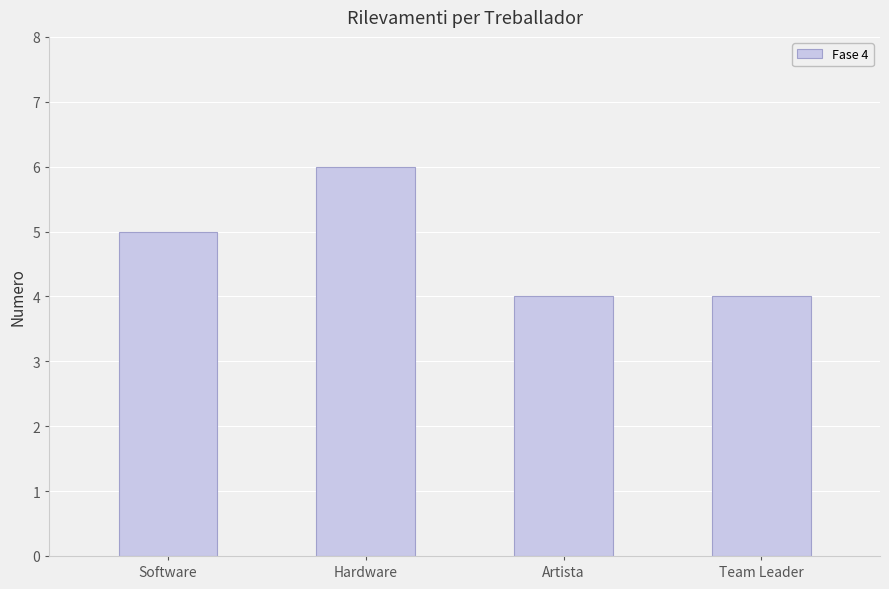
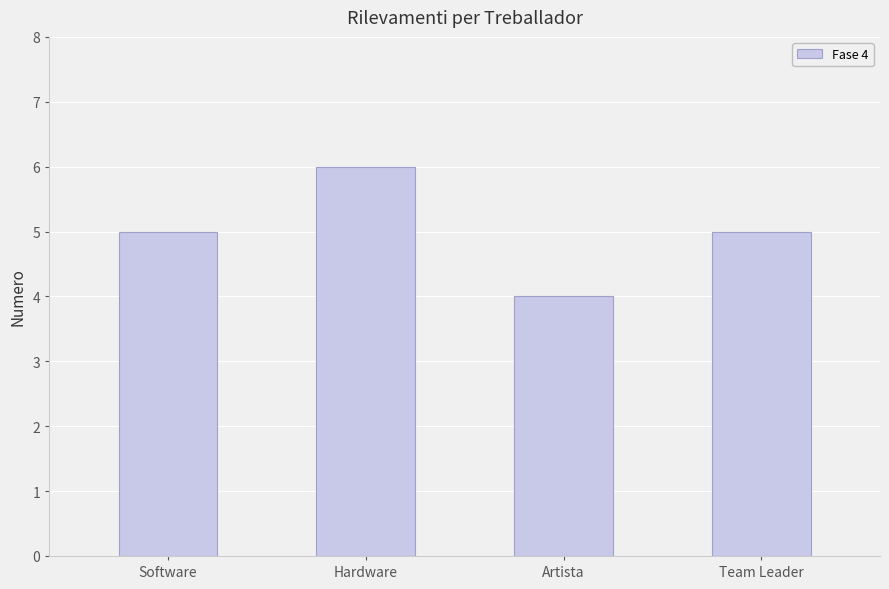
  {
    "Software": 5,
    "Hardware": 6,
    "Artista": 4,
-   "Team Leader": 4
+   "Team Leader": 5
  }
